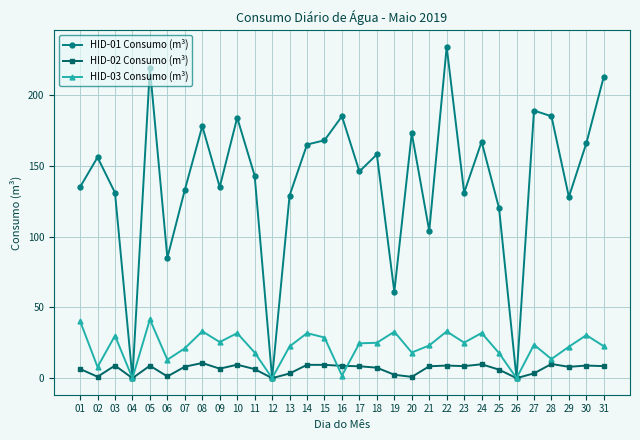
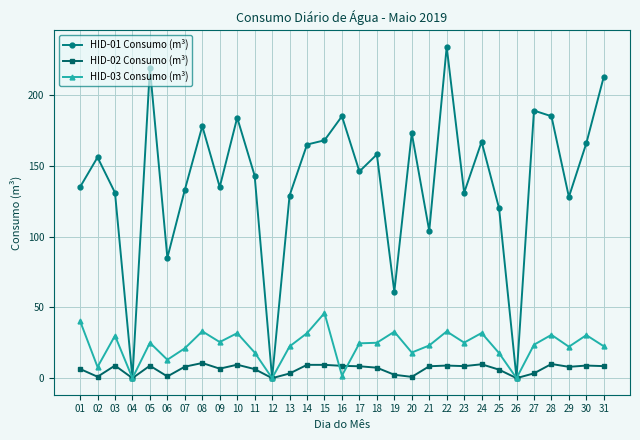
  {
    "HID-03 Consumo (m³)": {
      "01": 40,
      "02": 8,
      "03": 30,
-     "05": 42,
+     "05": 25,
      "06": 13,
      "07": 21,
      "08": 33,
      "09": 26,
      "10": 32,
      "11": 18,
      "13": 22,
      "14": 32,
-     "15": 29,
+     "15": 46,
      "16": 2,
      "17": 25,
      "18": 25,
      "19": 33,
      "20": 18,
      "21": 23,
      "22": 33,
      "23": 25,
      "24": 32,
      "25": 18,
      "27": 24,
-     "28": 14,
+     "28": 31,
      "29": 22,
      "30": 30,
      "31": 23
    }
  }
